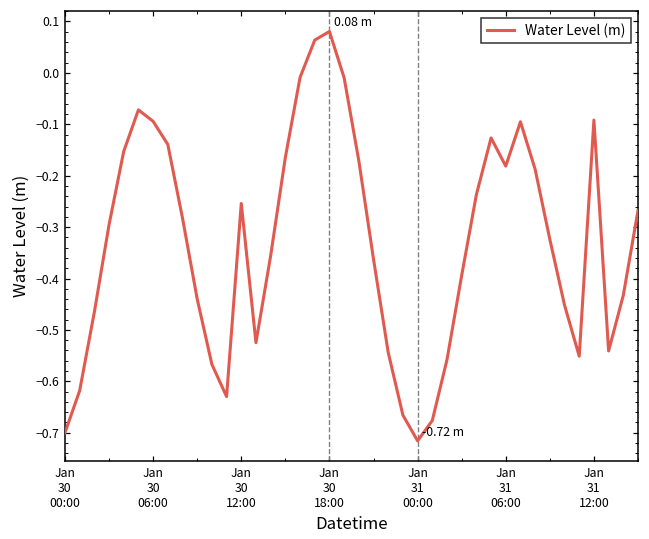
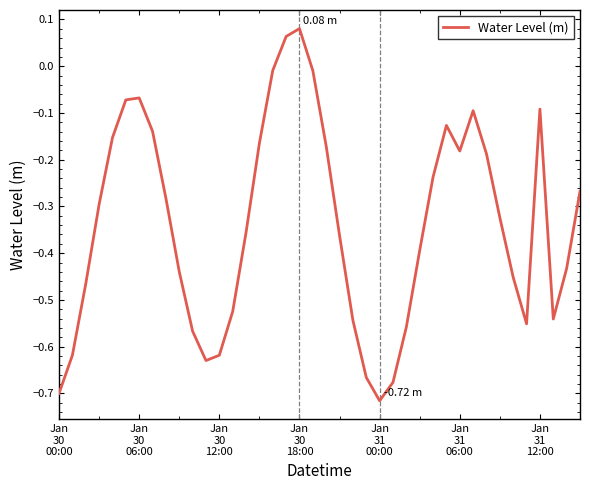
  {
    "Jan 30 00:00": -0.70,
-   "Jan 30 06:00": -0.09,
-   "Jan 30 12:00": -0.25,
+   "Jan 30 06:00": -0.07,
+   "Jan 30 12:00": -0.62,
    "Jan 31 06:00": -0.18,
    "Jan 31 12:00": -0.09
  }
